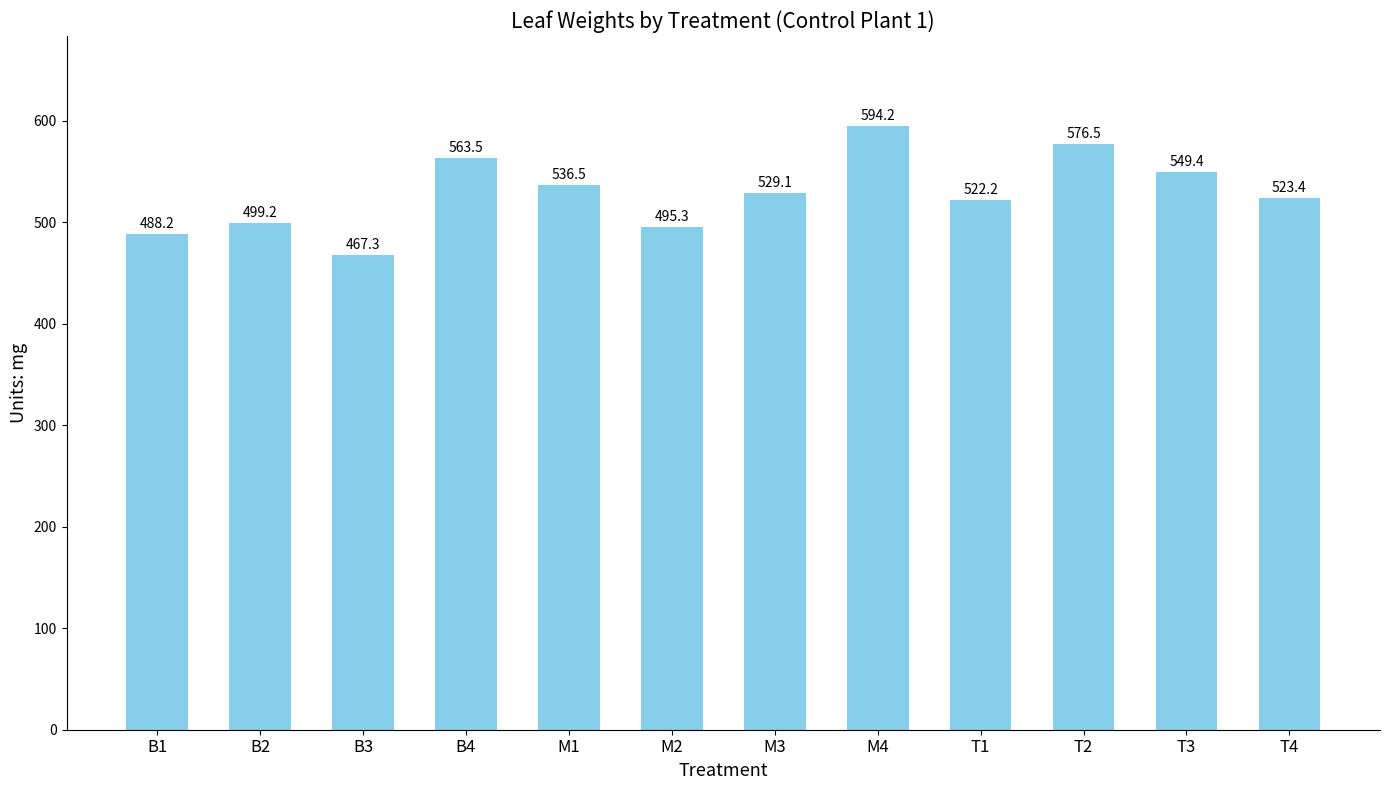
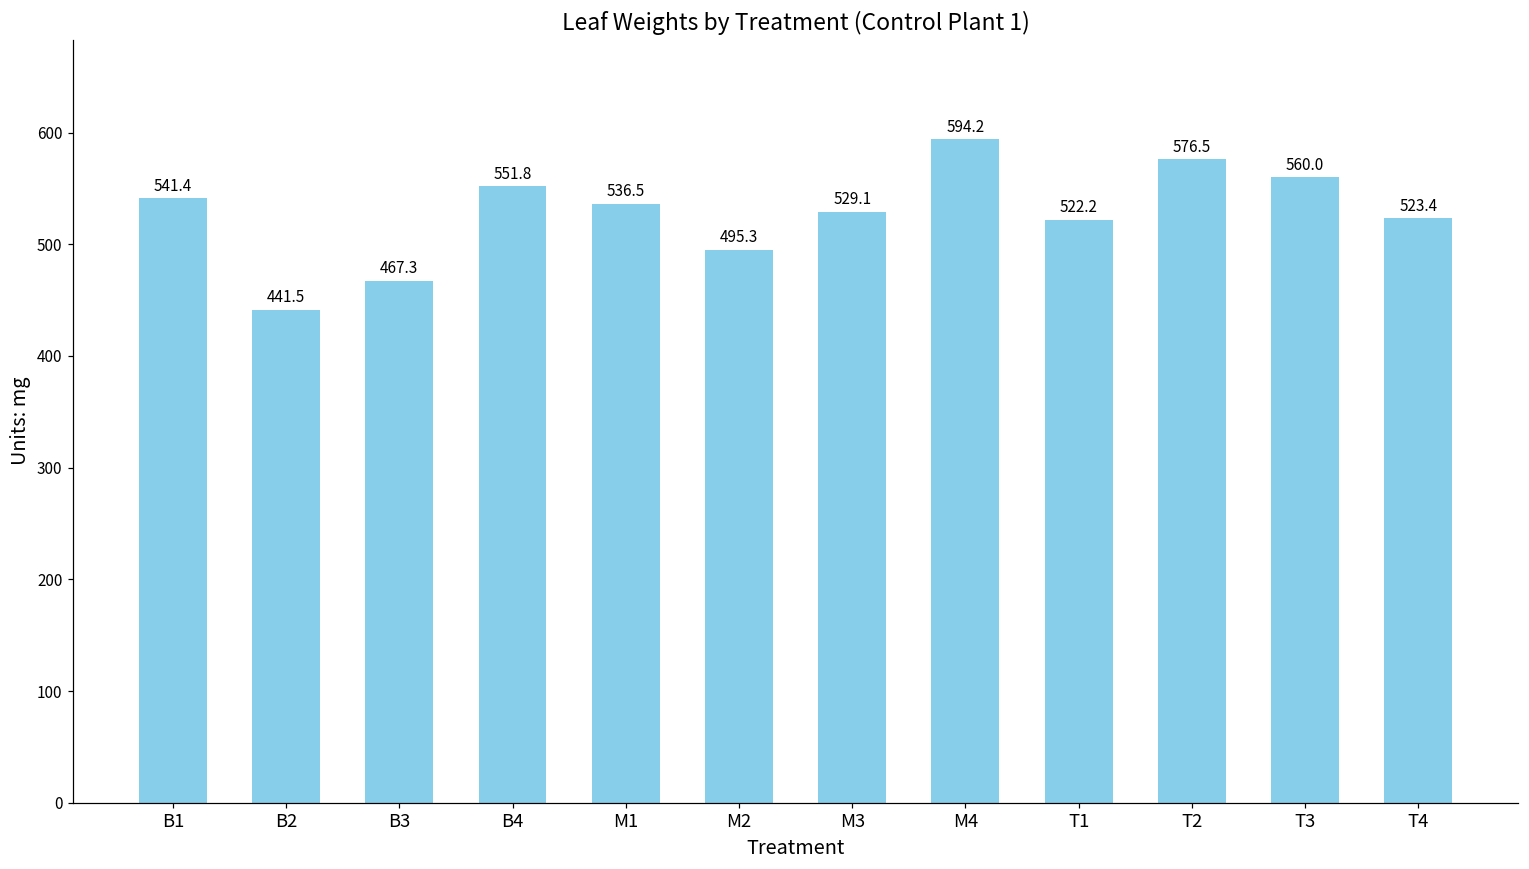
  {
-   "B1": 488.2,
-   "B2": 499.2,
+   "B1": 541.4,
+   "B2": 441.5,
    "B3": 467.3,
-   "B4": 563.5,
+   "B4": 551.8,
    "M1": 536.5,
    "M2": 495.3,
    "M3": 529.1,
    "M4": 594.2,
    "T1": 522.2,
    "T2": 576.5,
-   "T3": 549.4,
+   "T3": 560.0,
    "T4": 523.4
  }
